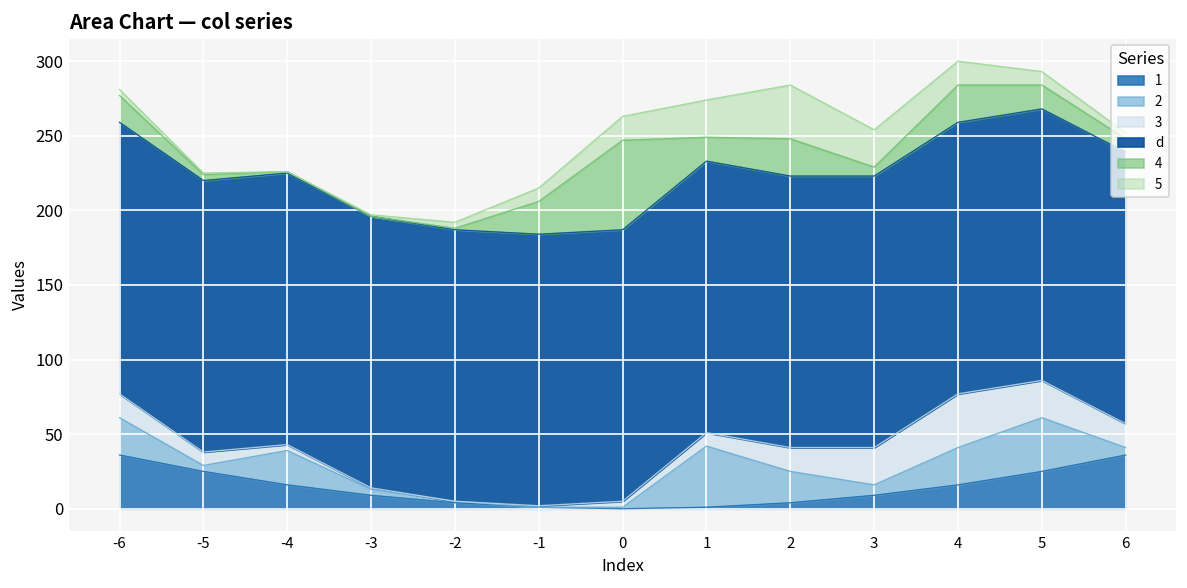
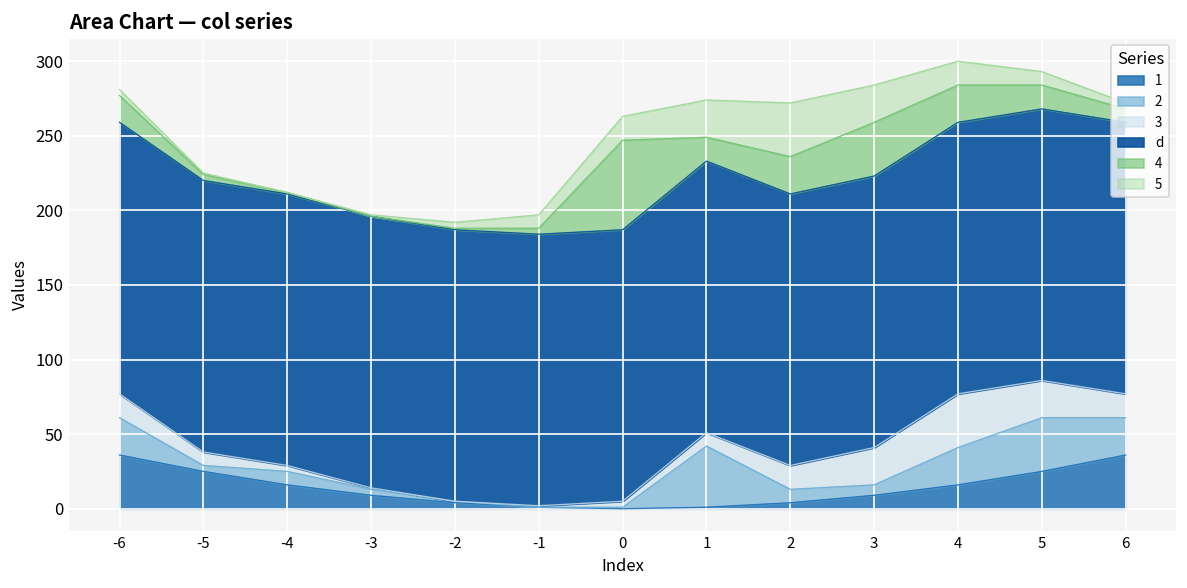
  {
    "2": {
      "-6": 25,
      "-5": 4,
-     "-4": 23,
+     "-4": 9,
      "1": 41,
-     "2": 21,
+     "2": 9,
      "3": 7,
      "4": 25,
      "5": 36,
-     "6": 5
+     "6": 25
    },
    "4": {
      "-6": 18,
-     "-1": 22,
+     "-1": 4,
      "0": 60,
      "1": 16,
      "2": 25,
-     "3": 6,
+     "3": 36,
      "4": 25,
      "5": 16
    }
  }
